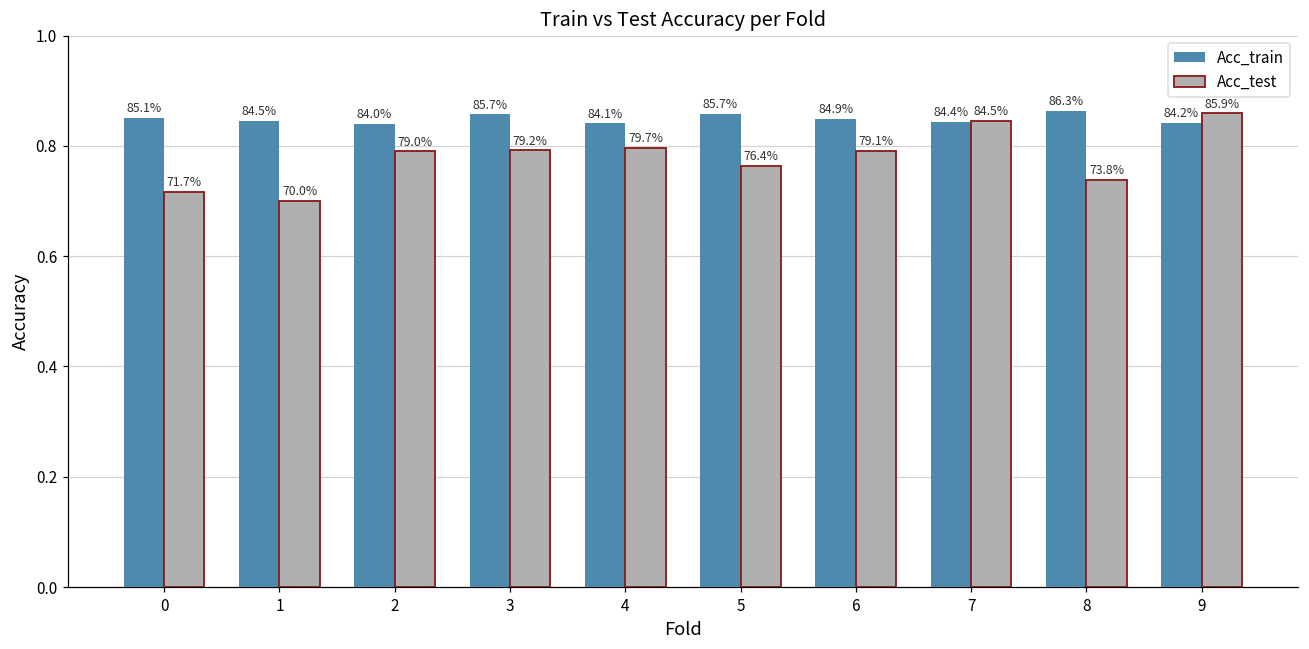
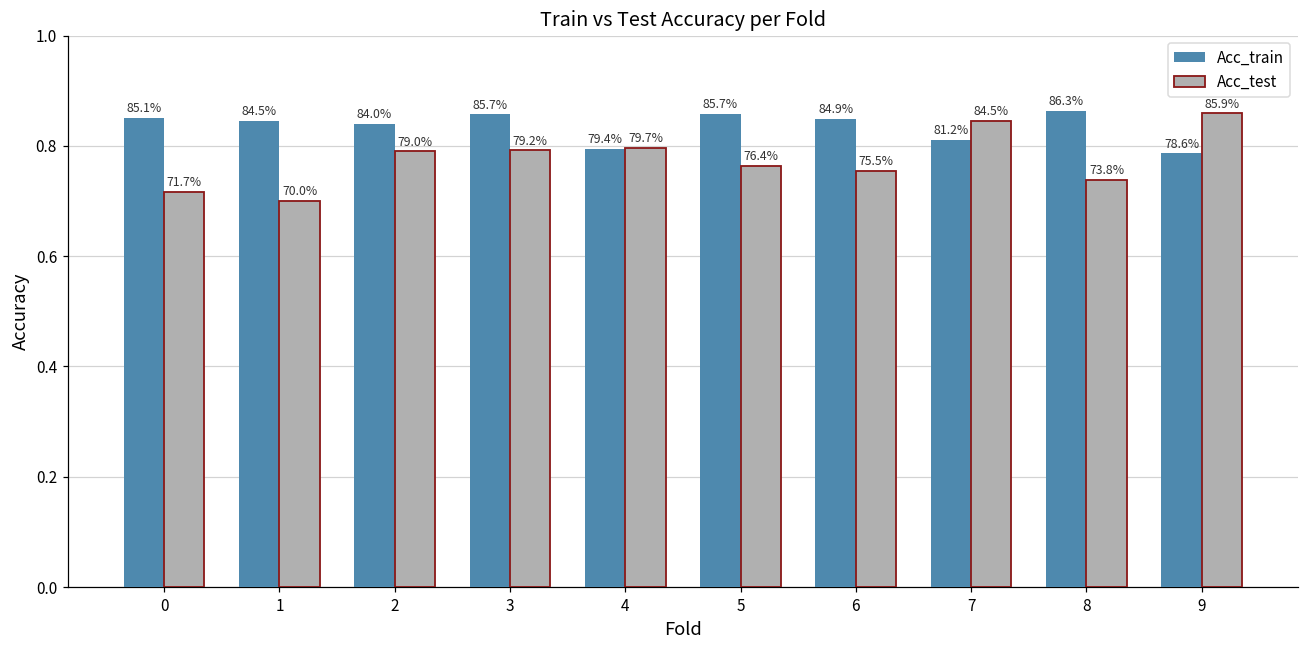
  {
    "Acc_train": {
      "0": "85.1%",
      "1": "84.5%",
      "2": "84.0%",
      "3": "85.7%",
-     "4": "84.1%",
+     "4": "79.4%",
      "5": "85.7%",
      "6": "84.9%",
-     "7": "84.4%",
+     "7": "81.2%",
      "8": "86.3%",
-     "9": "84.2%"
+     "9": "78.6%"
    },
    "Acc_test": {
      "0": "71.7%",
      "1": "70.0%",
      "2": "79.0%",
      "3": "79.2%",
      "4": "79.7%",
      "5": "76.4%",
-     "6": "79.1%",
+     "6": "75.5%",
      "7": "84.5%",
      "8": "73.8%",
      "9": "85.9%"
    }
  }
